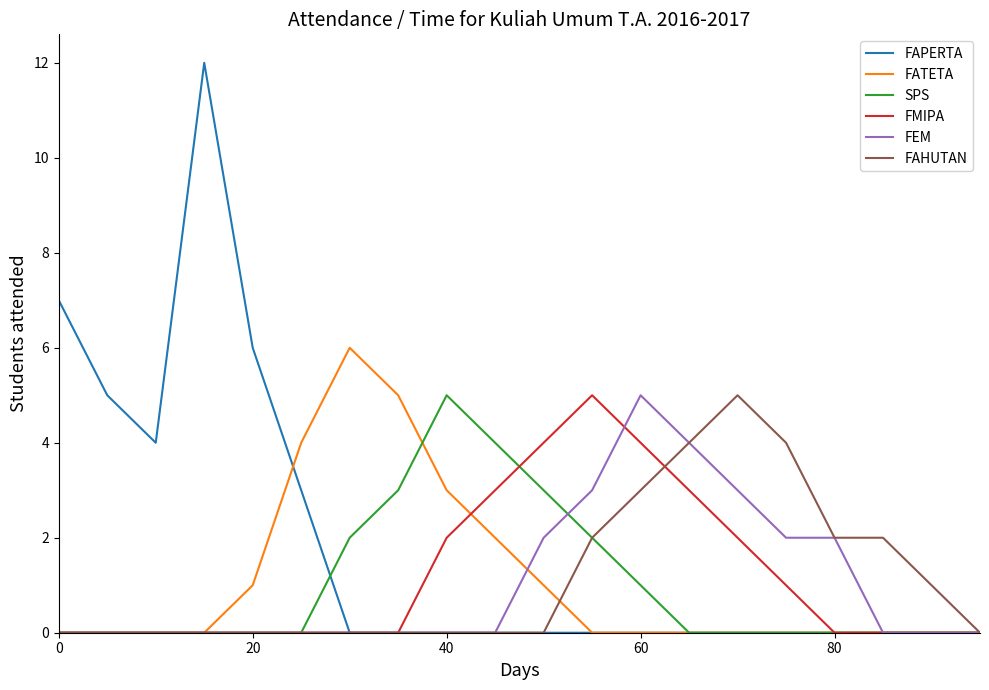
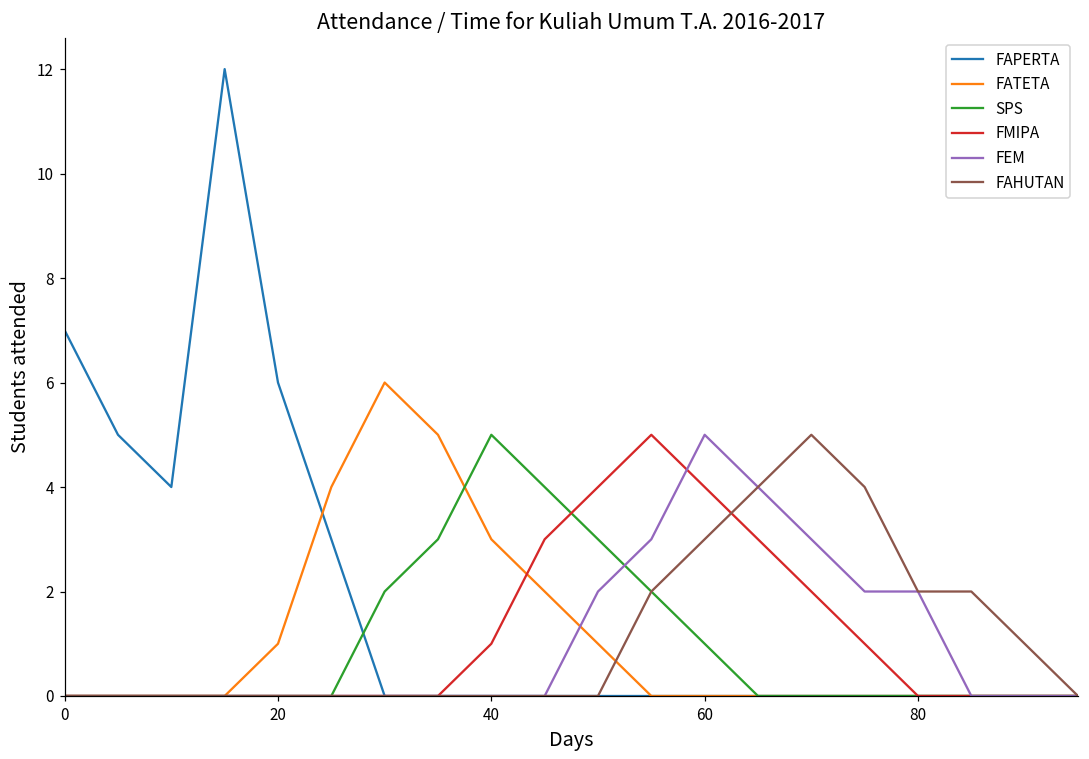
  {
    "FAPERTA": {
      "0": 7,
      "20": 6
    },
    "FATETA": {
      "20": 1,
      "40": 3
    },
    "SPS": {
      "40": 5,
      "60": 1
    },
    "FMIPA": {
-     "40": 2,
+     "40": 1,
      "60": 4
    },
    "FEM": {
      "60": 5
    },
    "FAHUTAN": {
      "60": 3
    }
  }
